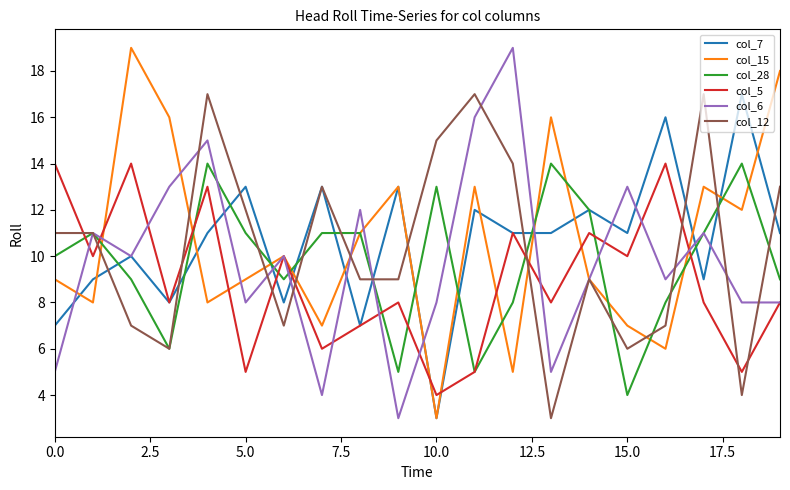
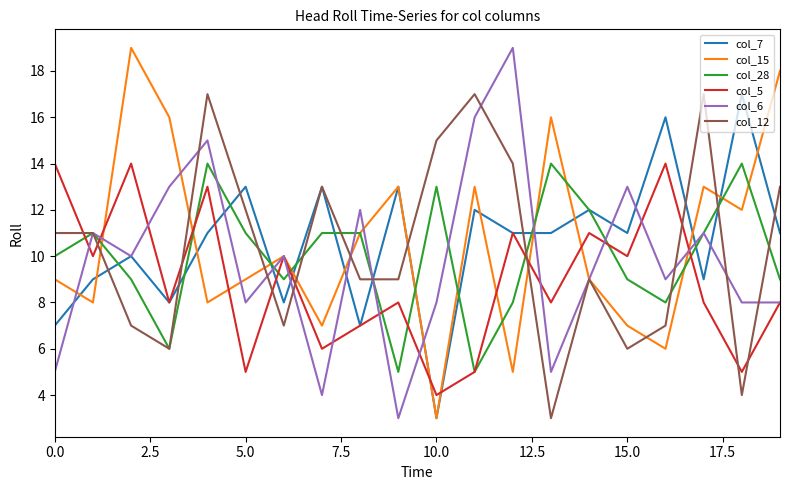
  {
    "col_7": {
      "0.0": 7,
      "5.0": 13,
      "15.0": 11
    },
    "col_15": {
      "0.0": 9,
      "5.0": 9,
      "15.0": 7
    },
    "col_28": {
      "0.0": 10,
      "5.0": 11,
      "10.0": 13,
-     "15.0": 4
+     "15.0": 9
    },
    "col_5": {
      "0.0": 14,
      "5.0": 5,
      "10.0": 4,
      "15.0": 10
    },
    "col_6": {
      "0.0": 5,
      "5.0": 8,
      "10.0": 8,
      "15.0": 13
    },
    "col_12": {
      "0.0": 11,
      "5.0": 12,
      "10.0": 15,
      "15.0": 6
    }
  }
